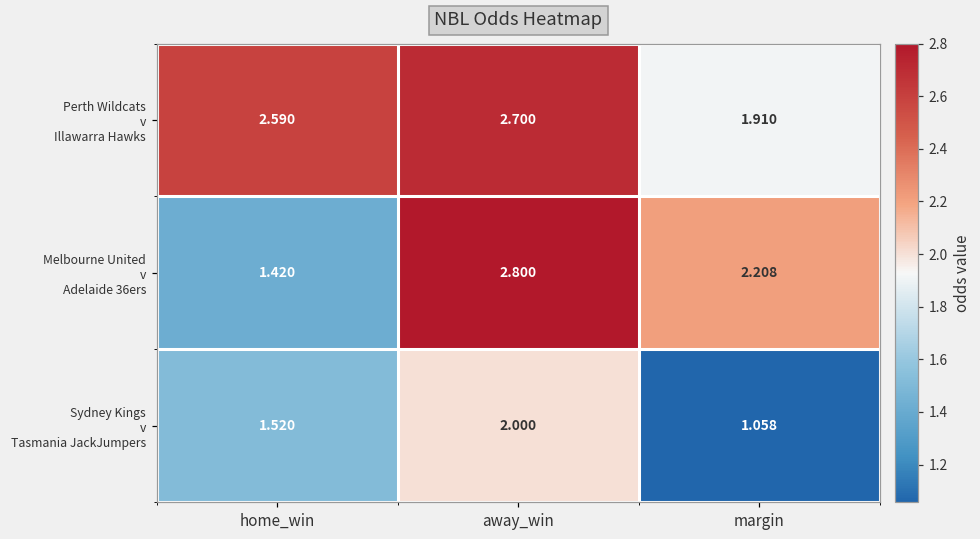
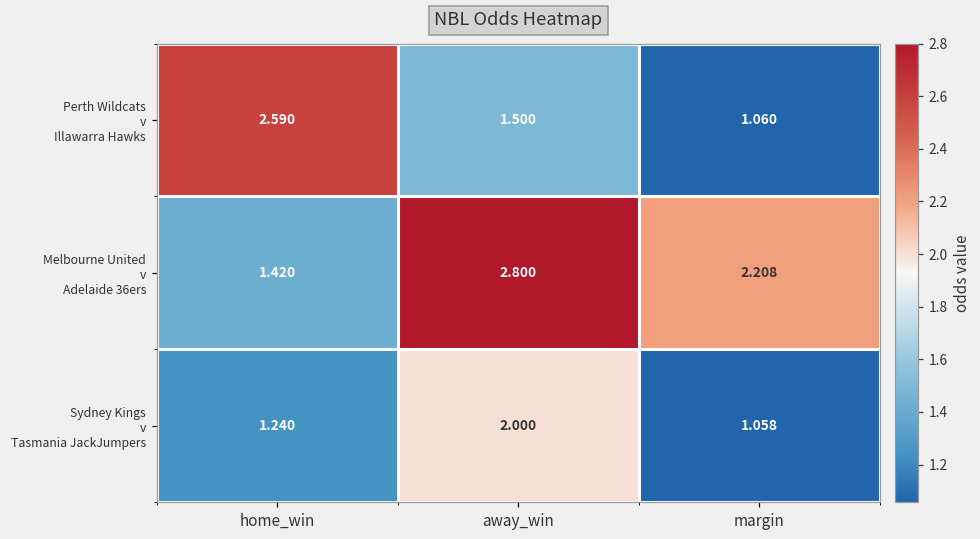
  {
    "Perth Wildcats v Illawarra Hawks": {
      "home_win": 2.590,
-     "away_win": 2.700,
-     "margin": 1.910
+     "away_win": 1.500,
+     "margin": 1.060
    },
    "Melbourne United v Adelaide 36ers": {
      "home_win": 1.420,
      "away_win": 2.800,
      "margin": 2.208
    },
    "Sydney Kings v Tasmania JackJumpers": {
-     "home_win": 1.520,
+     "home_win": 1.240,
      "away_win": 2.000,
      "margin": 1.058
    }
  }
